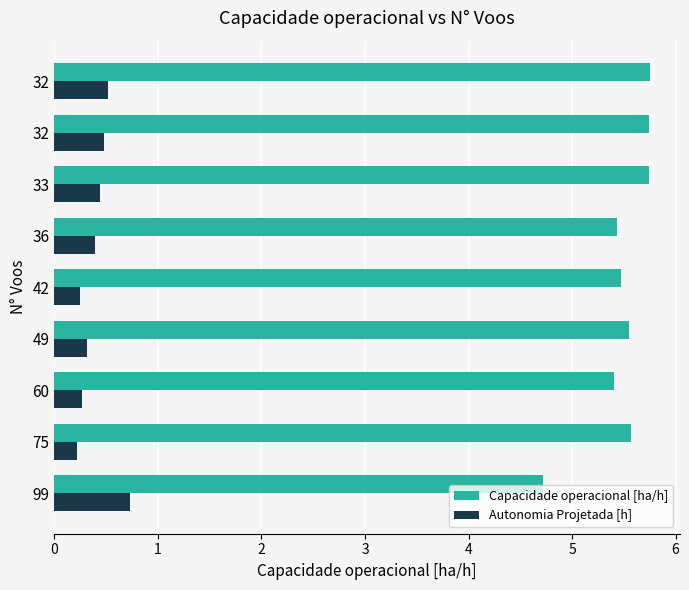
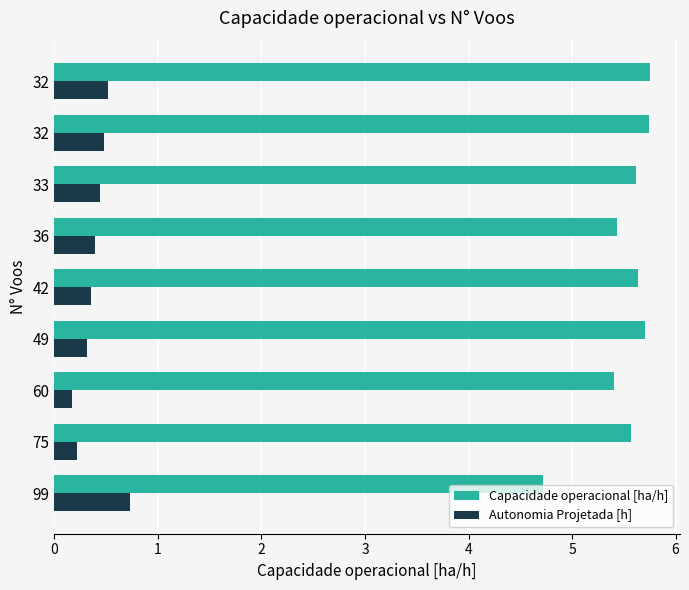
  {
    "Capacidade operacional [ha/h]": {
-     "33": 5.74,
+     "33": 5.61,
      "36": 5.44,
-     "42": 5.47,
-     "49": 5.55,
+     "42": 5.63,
+     "49": 5.71,
      "60": 5.41,
      "75": 5.57,
      "99": 4.72
    },
    "Autonomia Projetada [h]": {
      "33": 0.44,
      "36": 0.39,
-     "42": 0.25,
+     "42": 0.35,
      "49": 0.31,
-     "60": 0.27,
+     "60": 0.17,
      "75": 0.22,
      "99": 0.73
    }
  }
